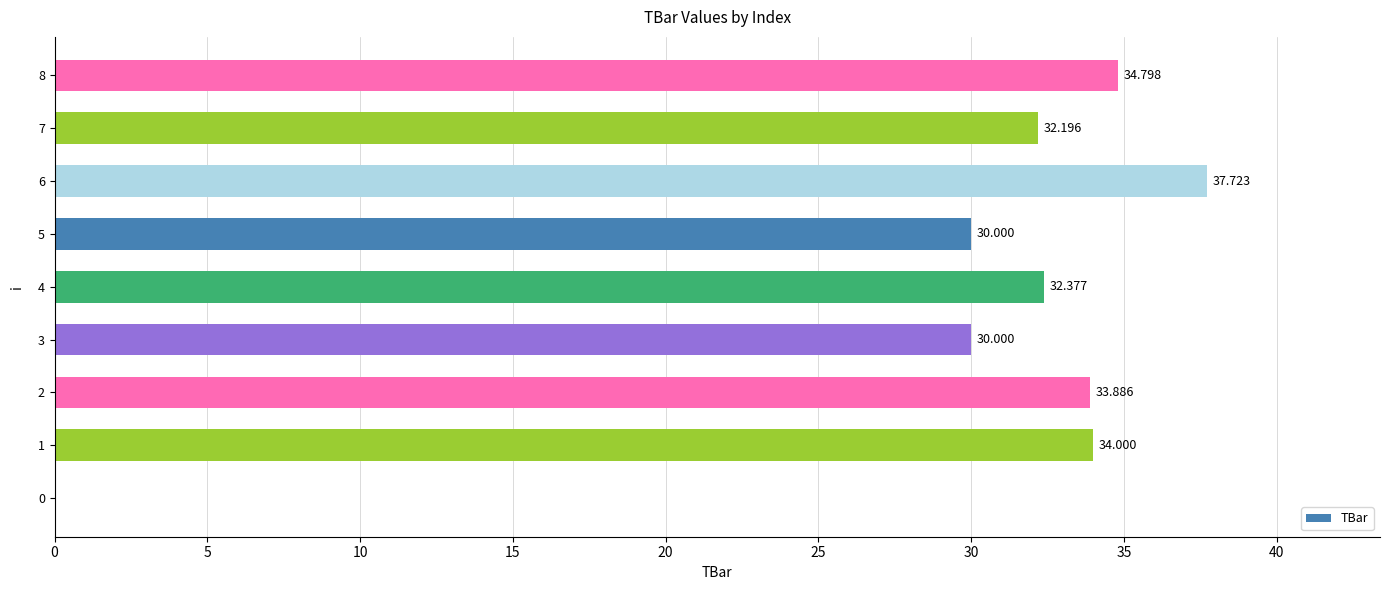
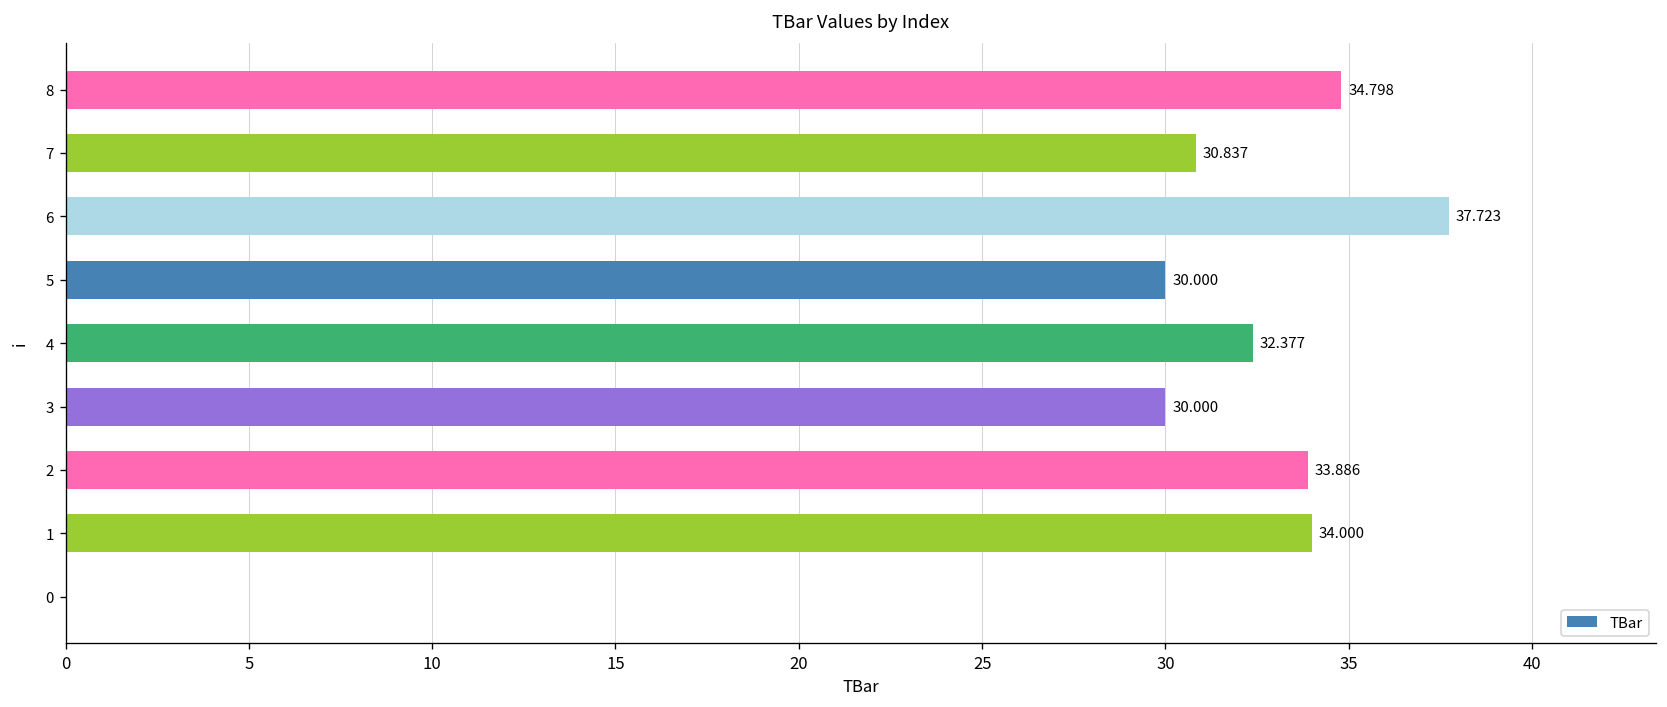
  {
    "8": 34.798,
-   "7": 32.196,
+   "7": 30.837,
    "6": 37.723,
    "5": 30.000,
    "4": 32.377,
    "3": 30.000,
    "2": 33.886,
    "1": 34.000
  }
